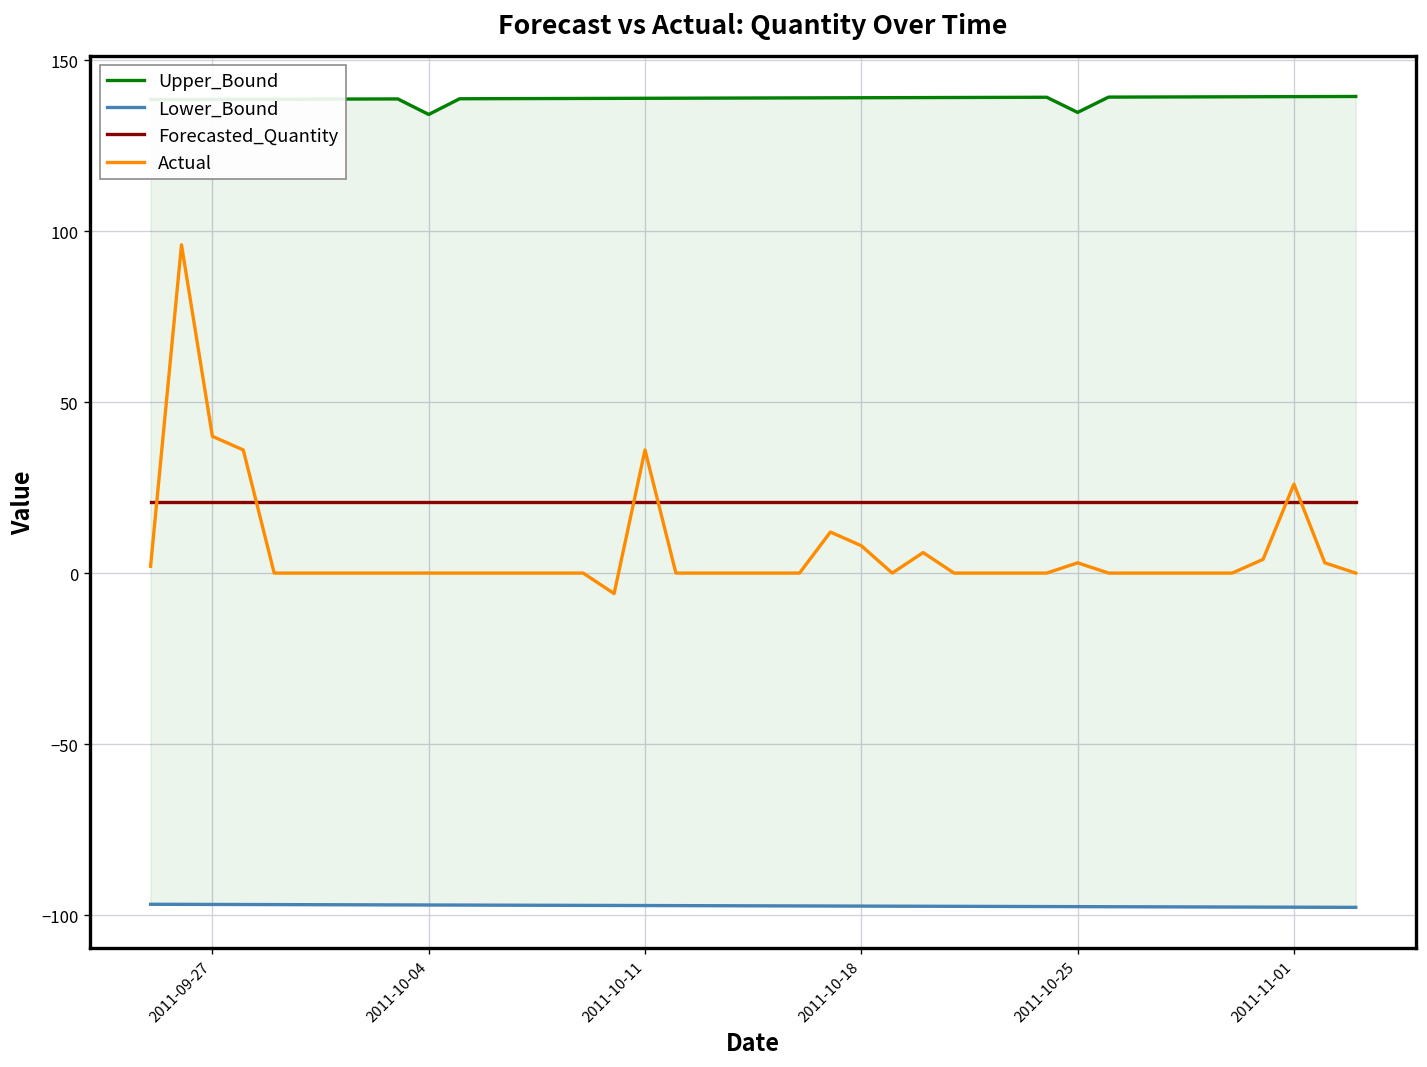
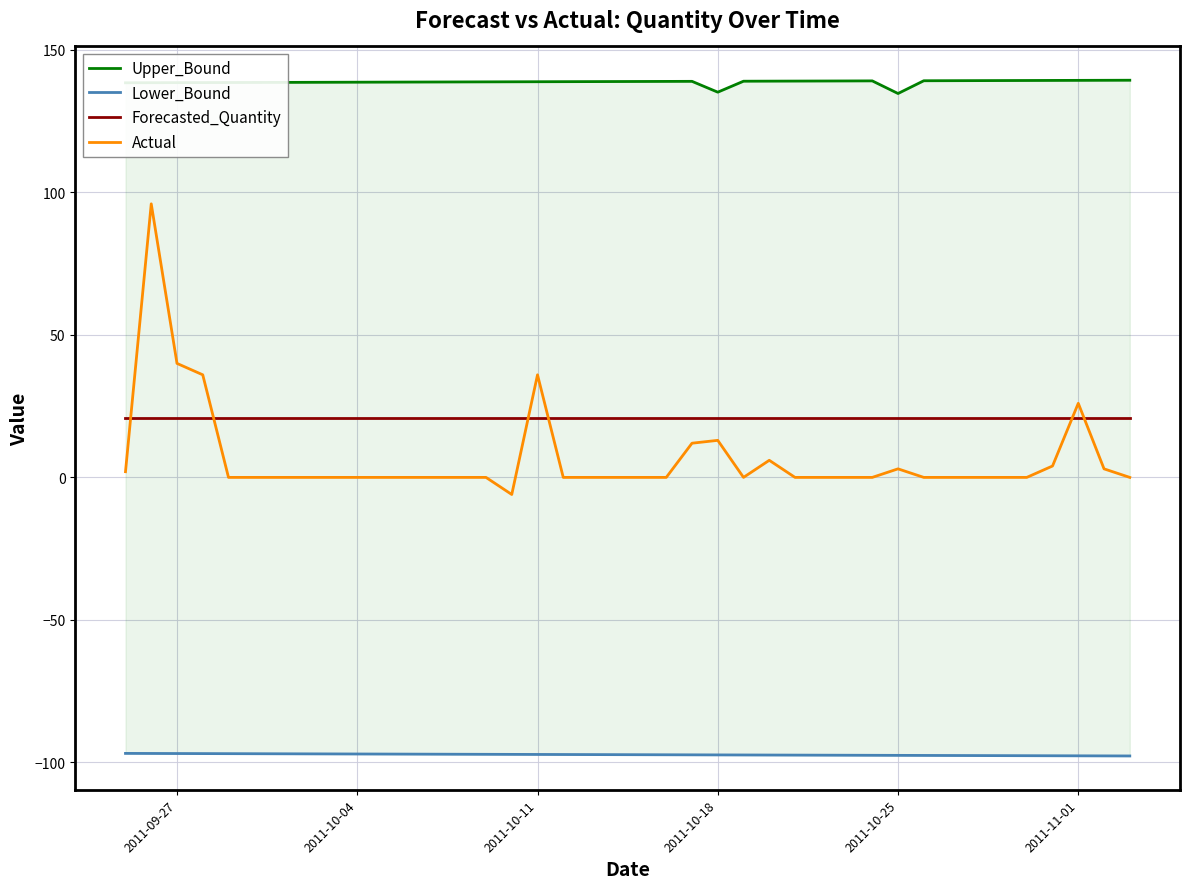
  {
    "Upper_Bound": {
-     "2011-10-04": 134,
+     "2011-10-04": 139,
      "2011-10-11": 139,
-     "2011-10-18": 139,
+     "2011-10-18": 135,
      "2011-10-25": 135,
      "2011-11-01": 139
    },
    "Lower_Bound": {
      "2011-09-27": -97,
      "2011-10-04": -97,
      "2011-10-11": -97,
      "2011-10-18": -97,
      "2011-10-25": -98,
      "2011-11-01": -98
    },
    "Forecasted_Quantity": {
      "2011-09-27": 21,
      "2011-10-04": 21,
      "2011-10-11": 21,
      "2011-10-18": 21,
      "2011-10-25": 21,
      "2011-11-01": 21
    },
    "Actual": {
      "2011-09-27": 40,
      "2011-10-04": 0,
      "2011-10-11": 36,
-     "2011-10-18": 8,
+     "2011-10-18": 13,
      "2011-10-25": 3,
      "2011-11-01": 26
    }
  }
